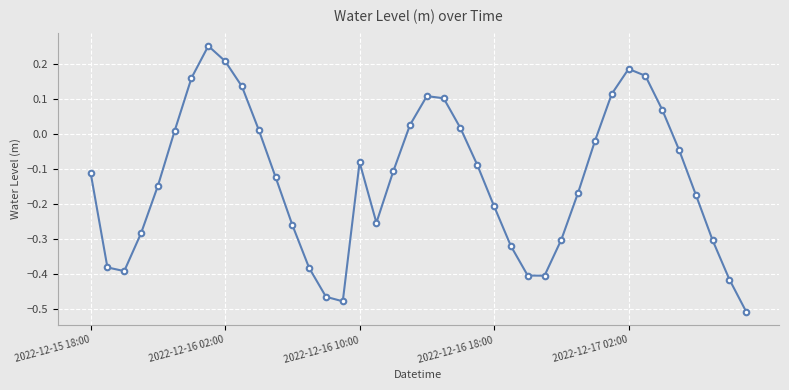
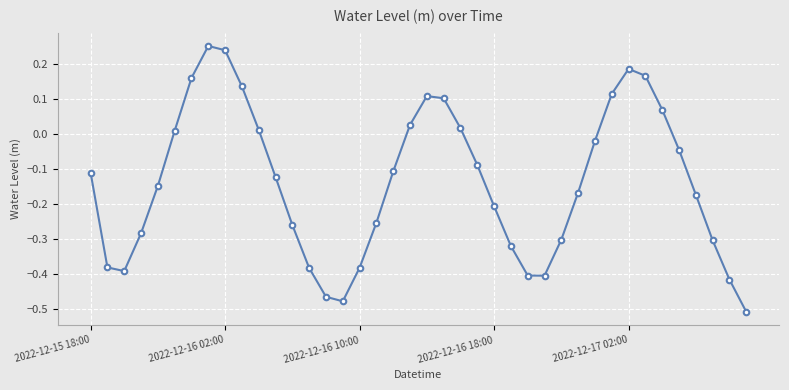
  {
    "2022-12-15 18:00": -0.11,
-   "2022-12-16 02:00": 0.21,
-   "2022-12-16 10:00": -0.08,
+   "2022-12-16 02:00": 0.24,
+   "2022-12-16 10:00": -0.38,
    "2022-12-16 18:00": -0.21,
    "2022-12-17 02:00": 0.19
  }
